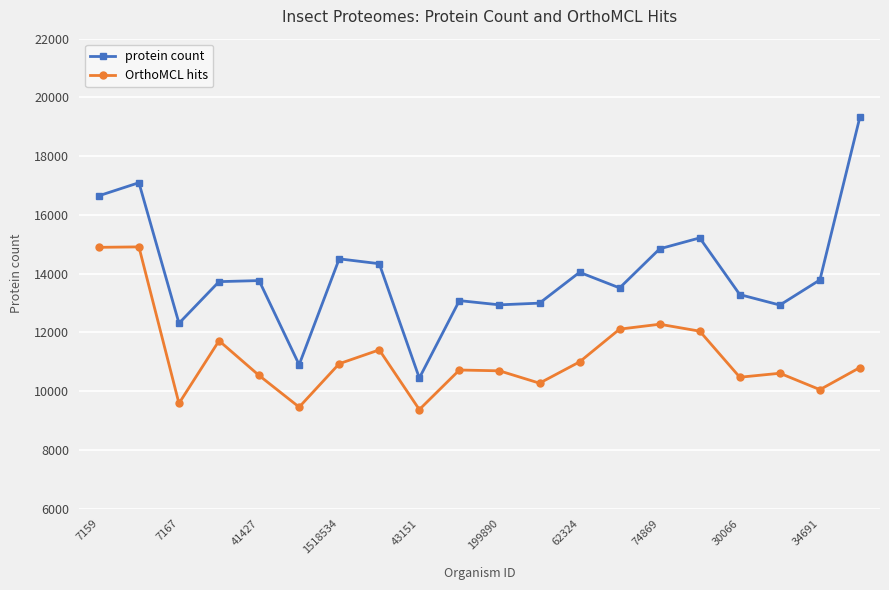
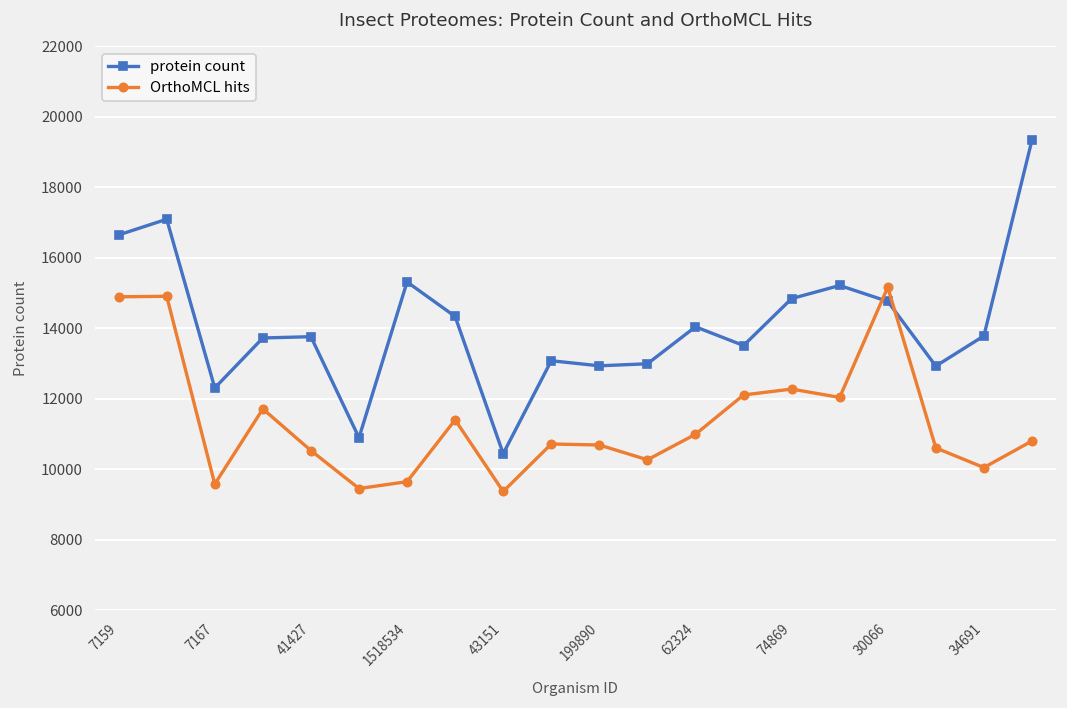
  {
    "protein count": {
      "7159": 16700,
      "7167": 12300,
      "41427": 13800,
-     "1518534": 14500,
+     "1518534": 15300,
      "43151": 10400,
      "199890": 12900,
      "62324": 14000,
      "74869": 14800,
-     "30066": 13300,
+     "30066": 14800,
      "34691": 13800
    },
    "OrthoMCL hits": {
      "7159": 14900,
      "7167": 9600,
      "41427": 10500,
-     "1518534": 10900,
+     "1518534": 9700,
      "43151": 9400,
      "199890": 10700,
      "62324": 11000,
      "74869": 12300,
-     "30066": 10500,
+     "30066": 15200,
      "34691": 10100
    }
  }
